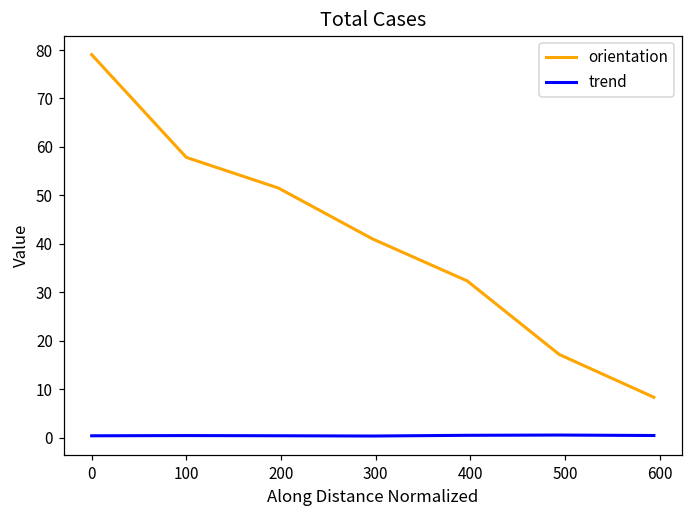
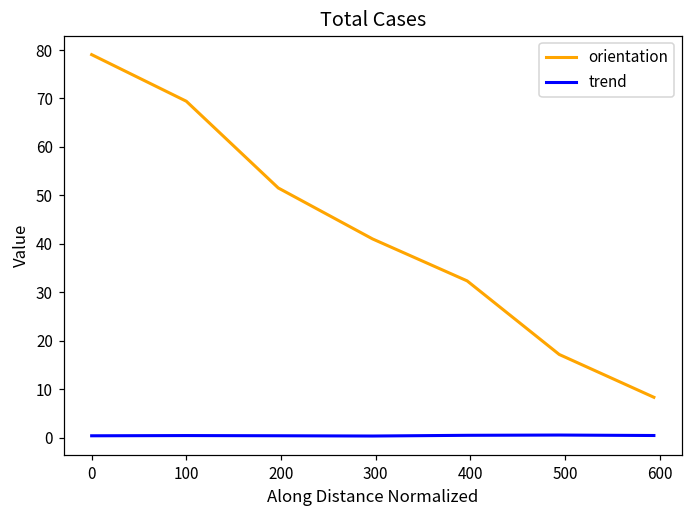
  {
    "orientation": {
      "0": 79,
-     "100": 58
+     "100": 69
    },
    "trend": {
      "0": 0,
      "100": 0
    }
  }
